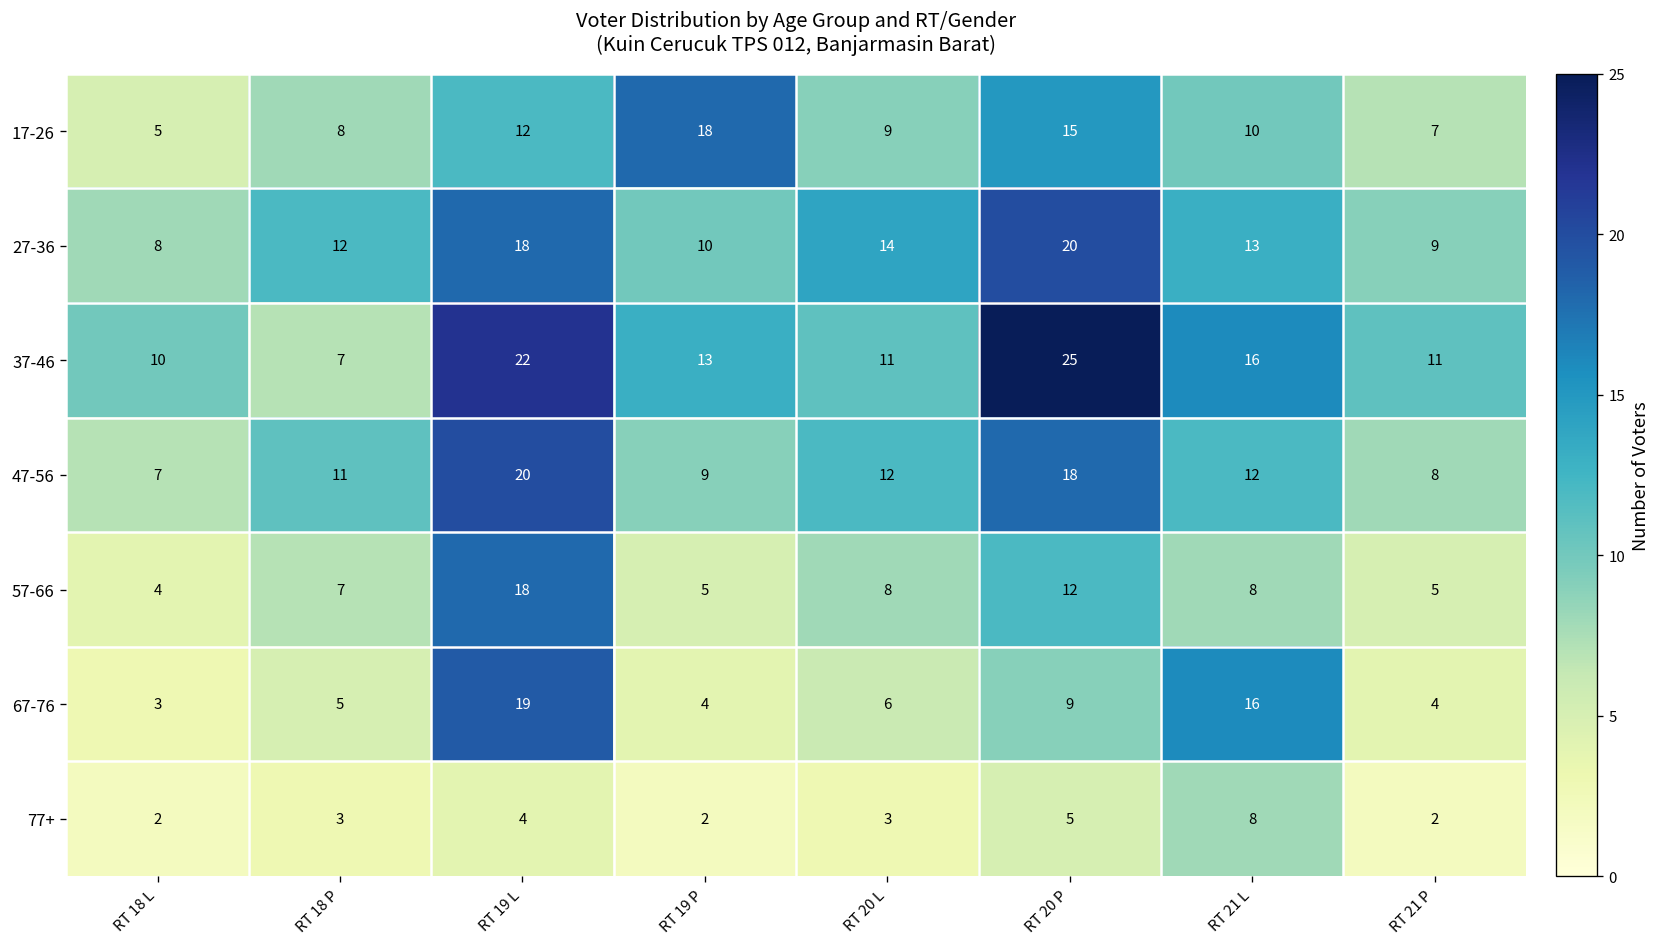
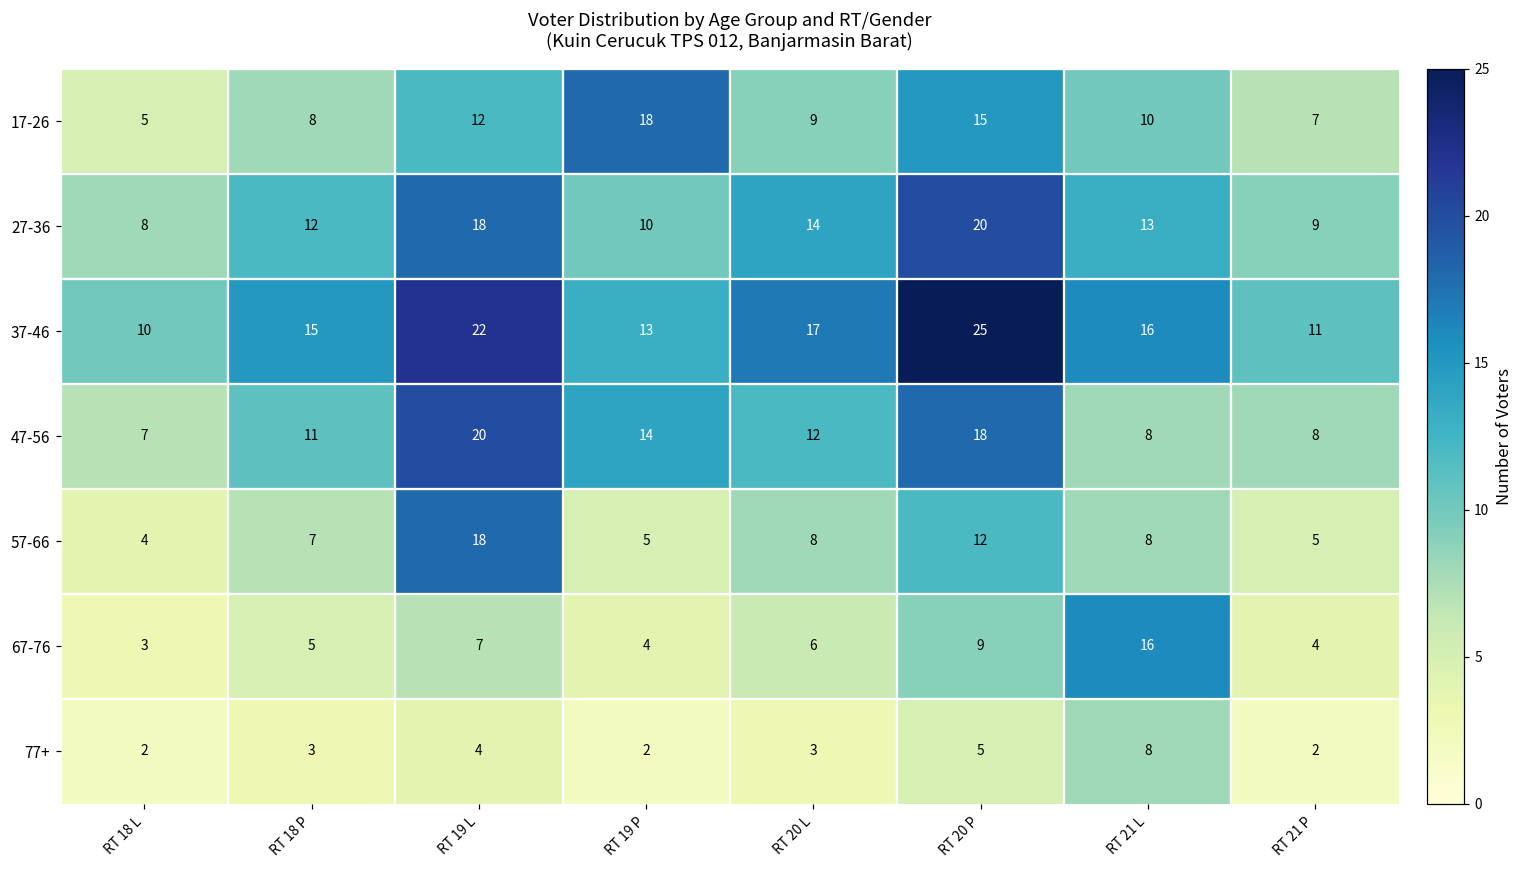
  {
    "17-26": {
      "RT 18 L": 5,
      "RT 18 P": 8,
      "RT 19 L": 12,
      "RT 19 P": 18,
      "RT 20 L": 9,
      "RT 20 P": 15,
      "RT 21 L": 10,
      "RT 21 P": 7
    },
    "27-36": {
      "RT 18 L": 8,
      "RT 18 P": 12,
      "RT 19 L": 18,
      "RT 19 P": 10,
      "RT 20 L": 14,
      "RT 20 P": 20,
      "RT 21 L": 13,
      "RT 21 P": 9
    },
    "37-46": {
      "RT 18 L": 10,
-     "RT 18 P": 7,
+     "RT 18 P": 15,
      "RT 19 L": 22,
      "RT 19 P": 13,
-     "RT 20 L": 11,
+     "RT 20 L": 17,
      "RT 20 P": 25,
      "RT 21 L": 16,
      "RT 21 P": 11
    },
    "47-56": {
      "RT 18 L": 7,
      "RT 18 P": 11,
      "RT 19 L": 20,
-     "RT 19 P": 9,
+     "RT 19 P": 14,
      "RT 20 L": 12,
      "RT 20 P": 18,
-     "RT 21 L": 12,
+     "RT 21 L": 8,
      "RT 21 P": 8
    },
    "57-66": {
      "RT 18 L": 4,
      "RT 18 P": 7,
      "RT 19 L": 18,
      "RT 19 P": 5,
      "RT 20 L": 8,
      "RT 20 P": 12,
      "RT 21 L": 8,
      "RT 21 P": 5
    },
    "67-76": {
      "RT 18 L": 3,
      "RT 18 P": 5,
-     "RT 19 L": 19,
+     "RT 19 L": 7,
      "RT 19 P": 4,
      "RT 20 L": 6,
      "RT 20 P": 9,
      "RT 21 L": 16,
      "RT 21 P": 4
    },
    "77+": {
      "RT 18 L": 2,
      "RT 18 P": 3,
      "RT 19 L": 4,
      "RT 19 P": 2,
      "RT 20 L": 3,
      "RT 20 P": 5,
      "RT 21 L": 8,
      "RT 21 P": 2
    }
  }
